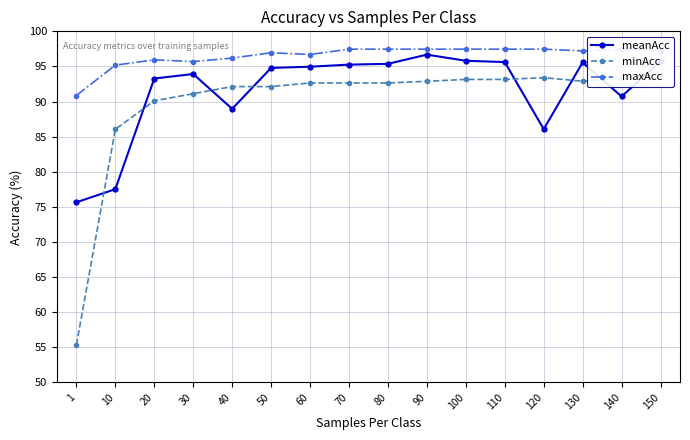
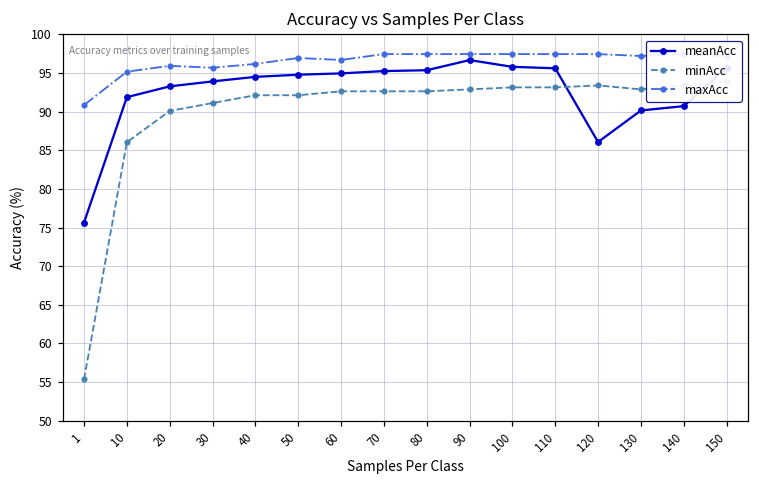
  {
    "meanAcc": {
      "1": 76,
-     "10": 78,
+     "10": 92,
      "20": 93,
      "30": 94,
-     "40": 89,
+     "40": 95,
      "50": 95,
      "60": 95,
      "70": 95,
      "80": 95,
      "90": 97,
      "100": 96,
      "110": 96,
      "120": 86,
-     "130": 96,
+     "130": 90,
      "140": 91
    }
  }
